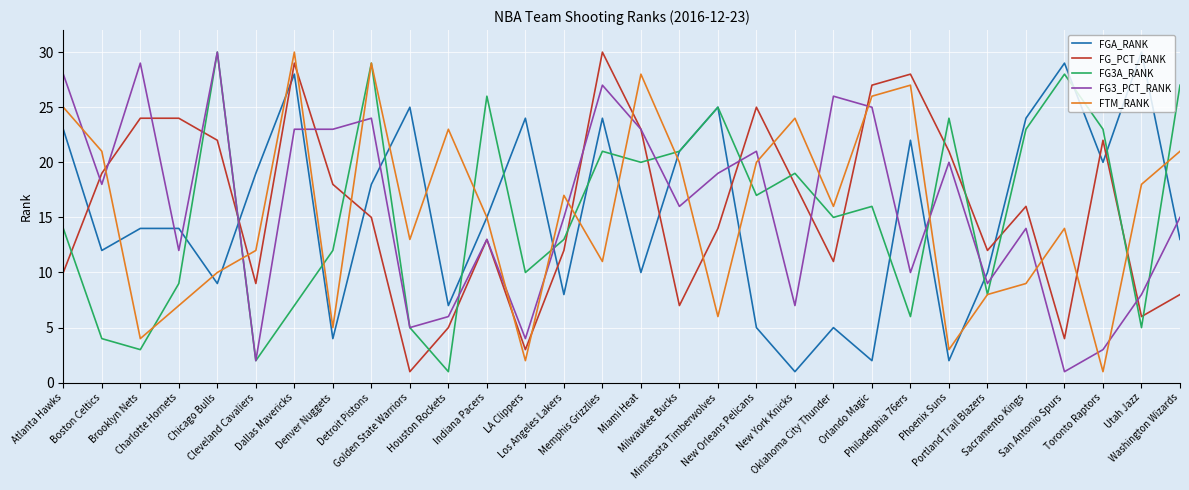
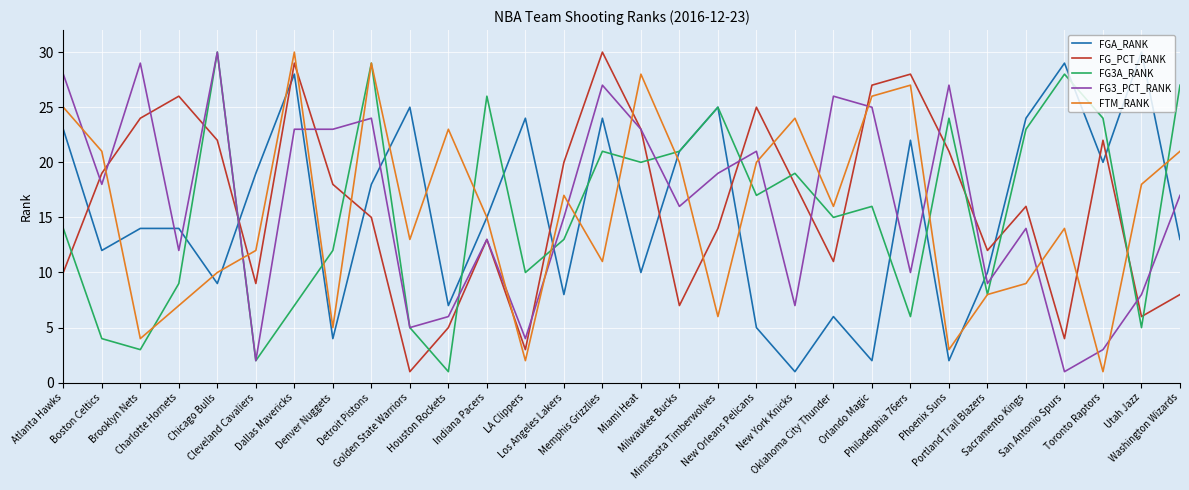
  {
    "FGA_RANK": {
      "Atlanta Hawks": 23,
      "Boston Celtics": 12,
      "Brooklyn Nets": 14,
      "Charlotte Hornets": 14,
      "Chicago Bulls": 9,
      "Cleveland Cavaliers": 19,
      "Dallas Mavericks": 28,
      "Denver Nuggets": 4,
      "Detroit Pistons": 18,
      "Golden State Warriors": 25,
      "Houston Rockets": 7,
      "LA Clippers": 24,
      "Los Angeles Lakers": 8,
      "Memphis Grizzlies": 24,
      "Miami Heat": 10,
      "New Orleans Pelicans": 5,
      "New York Knicks": 1,
-     "Oklahoma City Thunder": 5,
+     "Oklahoma City Thunder": 6,
      "Orlando Magic": 2,
      "Philadelphia 76ers": 22,
      "Phoenix Suns": 2,
      "Portland Trail Blazers": 10,
      "Sacramento Kings": 24,
      "San Antonio Spurs": 29,
      "Toronto Raptors": 20,
      "Washington Wizards": 13
    },
    "FG_PCT_RANK": {
      "Atlanta Hawks": 10,
      "Boston Celtics": 19,
      "Brooklyn Nets": 24,
-     "Charlotte Hornets": 24,
+     "Charlotte Hornets": 26,
      "Chicago Bulls": 22,
      "Cleveland Cavaliers": 9,
      "Dallas Mavericks": 29,
      "Denver Nuggets": 18,
      "Detroit Pistons": 15,
      "Golden State Warriors": 1,
      "Houston Rockets": 5,
      "LA Clippers": 3,
-     "Los Angeles Lakers": 12,
+     "Los Angeles Lakers": 20,
      "Memphis Grizzlies": 30,
      "Milwaukee Bucks": 7,
      "Minnesota Timberwolves": 14,
      "New Orleans Pelicans": 25,
      "New York Knicks": 18,
      "Oklahoma City Thunder": 11,
      "Orlando Magic": 27,
      "Philadelphia 76ers": 28,
      "Phoenix Suns": 21,
      "Portland Trail Blazers": 12,
      "Sacramento Kings": 16,
      "San Antonio Spurs": 4,
      "Toronto Raptors": 22,
      "Utah Jazz": 6,
      "Washington Wizards": 8
    },
    "FG3A_RANK": {
      "Atlanta Hawks": 14,
      "Boston Celtics": 4,
      "Brooklyn Nets": 3,
      "Charlotte Hornets": 9,
      "Dallas Mavericks": 7,
      "Denver Nuggets": 12,
      "Houston Rockets": 1,
      "Indiana Pacers": 26,
      "LA Clippers": 10,
      "Los Angeles Lakers": 13,
      "Memphis Grizzlies": 21,
      "Miami Heat": 20,
      "New Orleans Pelicans": 17,
      "New York Knicks": 19,
      "Oklahoma City Thunder": 15,
      "Orlando Magic": 16,
      "Philadelphia 76ers": 6,
      "Phoenix Suns": 24,
      "Sacramento Kings": 23,
      "San Antonio Spurs": 28,
-     "Toronto Raptors": 23,
+     "Toronto Raptors": 24,
      "Utah Jazz": 5,
      "Washington Wizards": 27
    },
    "FG3_PCT_RANK": {
      "Atlanta Hawks": 28,
      "Boston Celtics": 18,
      "Brooklyn Nets": 29,
      "Charlotte Hornets": 12,
      "Dallas Mavericks": 23,
      "Denver Nuggets": 23,
      "Detroit Pistons": 24,
      "Houston Rockets": 6,
      "LA Clippers": 4,
      "Los Angeles Lakers": 15,
      "Memphis Grizzlies": 27,
      "Milwaukee Bucks": 16,
      "Minnesota Timberwolves": 19,
      "New Orleans Pelicans": 21,
      "New York Knicks": 7,
      "Oklahoma City Thunder": 26,
      "Orlando Magic": 25,
      "Philadelphia 76ers": 10,
-     "Phoenix Suns": 20,
+     "Phoenix Suns": 27,
      "Portland Trail Blazers": 9,
      "Sacramento Kings": 14,
      "San Antonio Spurs": 1,
      "Toronto Raptors": 3,
      "Utah Jazz": 8,
-     "Washington Wizards": 15
+     "Washington Wizards": 17
    },
    "FTM_RANK": {
      "Atlanta Hawks": 25,
      "Boston Celtics": 21,
      "Brooklyn Nets": 4,
      "Charlotte Hornets": 7,
      "Chicago Bulls": 10,
      "Cleveland Cavaliers": 12,
      "Dallas Mavericks": 30,
      "Denver Nuggets": 5,
      "Golden State Warriors": 13,
      "Houston Rockets": 23,
      "LA Clippers": 2,
      "Los Angeles Lakers": 17,
      "Memphis Grizzlies": 11,
      "Miami Heat": 28,
      "Milwaukee Bucks": 20,
      "Minnesota Timberwolves": 6,
      "New Orleans Pelicans": 20,
      "New York Knicks": 24,
      "Oklahoma City Thunder": 16,
      "Orlando Magic": 26,
      "Philadelphia 76ers": 27,
      "Phoenix Suns": 3,
      "Sacramento Kings": 9,
      "San Antonio Spurs": 14,
      "Toronto Raptors": 1,
      "Utah Jazz": 18,
      "Washington Wizards": 21
    }
  }
